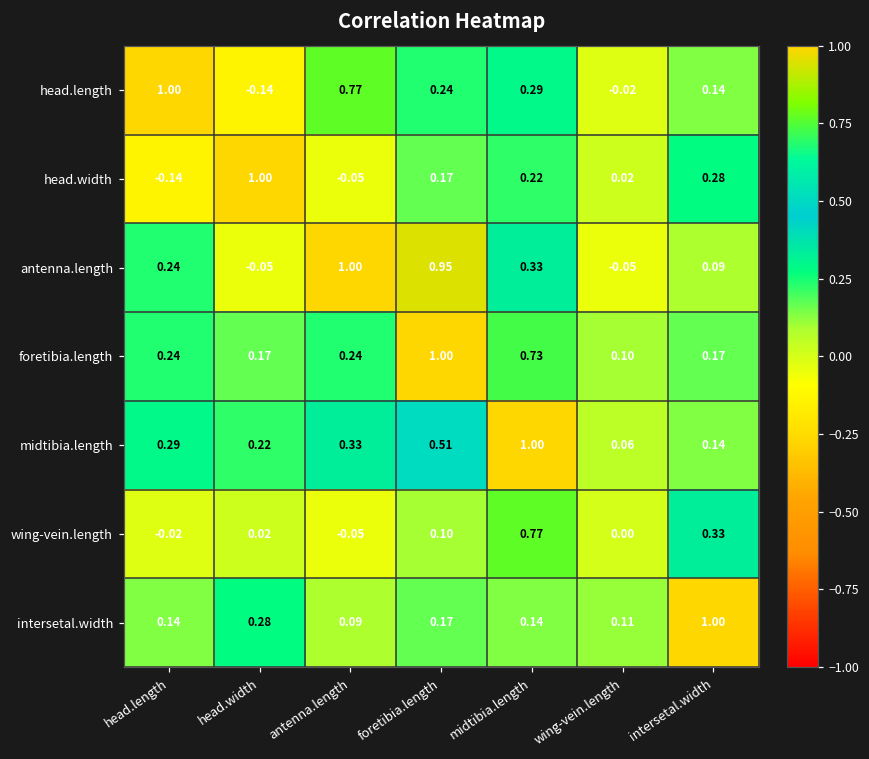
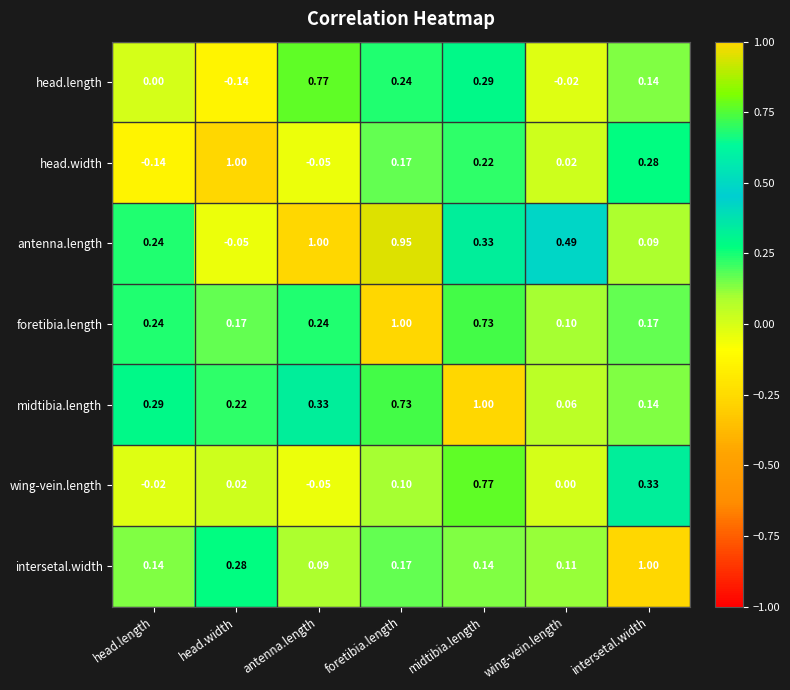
  {
    "head.length": {
-     "head.length": 1.00,
+     "head.length": 0.00,
      "head.width": -0.14,
      "antenna.length": 0.77,
      "foretibia.length": 0.24,
      "midtibia.length": 0.29,
      "wing-vein.length": -0.02,
      "intersetal.width": 0.14
    },
    "head.width": {
      "head.length": -0.14,
      "head.width": 1.00,
      "antenna.length": -0.05,
      "foretibia.length": 0.17,
      "midtibia.length": 0.22,
      "wing-vein.length": 0.02,
      "intersetal.width": 0.28
    },
    "antenna.length": {
      "head.length": 0.24,
      "head.width": -0.05,
      "antenna.length": 1.00,
      "foretibia.length": 0.95,
      "midtibia.length": 0.33,
-     "wing-vein.length": -0.05,
+     "wing-vein.length": 0.49,
      "intersetal.width": 0.09
    },
    "foretibia.length": {
      "head.length": 0.24,
      "head.width": 0.17,
      "antenna.length": 0.24,
      "foretibia.length": 1.00,
      "midtibia.length": 0.73,
      "wing-vein.length": 0.10,
      "intersetal.width": 0.17
    },
    "midtibia.length": {
      "head.length": 0.29,
      "head.width": 0.22,
      "antenna.length": 0.33,
-     "foretibia.length": 0.51,
+     "foretibia.length": 0.73,
      "midtibia.length": 1.00,
      "wing-vein.length": 0.06,
      "intersetal.width": 0.14
    },
    "wing-vein.length": {
      "head.length": -0.02,
      "head.width": 0.02,
      "antenna.length": -0.05,
      "foretibia.length": 0.10,
      "midtibia.length": 0.77,
      "wing-vein.length": 0.00,
      "intersetal.width": 0.33
    },
    "intersetal.width": {
      "head.length": 0.14,
      "head.width": 0.28,
      "antenna.length": 0.09,
      "foretibia.length": 0.17,
      "midtibia.length": 0.14,
      "wing-vein.length": 0.11,
      "intersetal.width": 1.00
    }
  }
